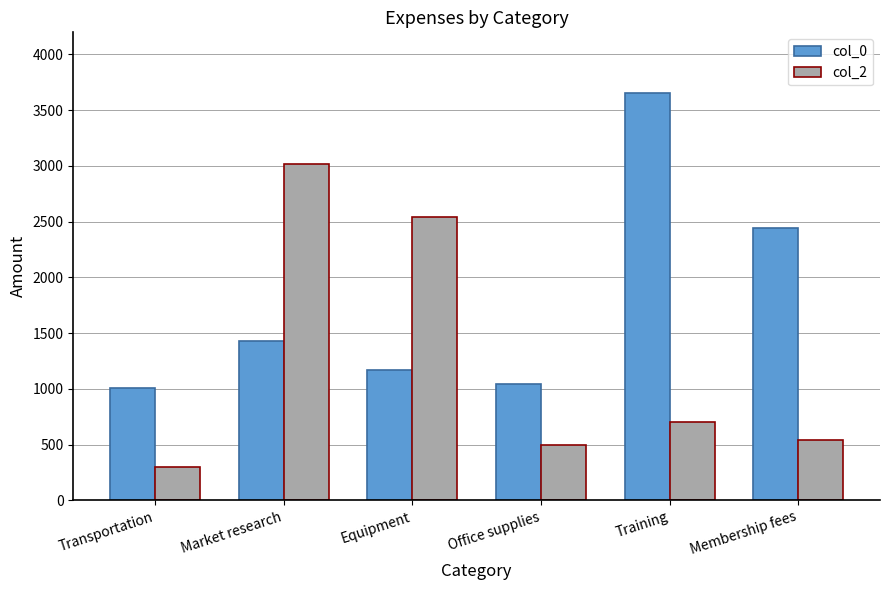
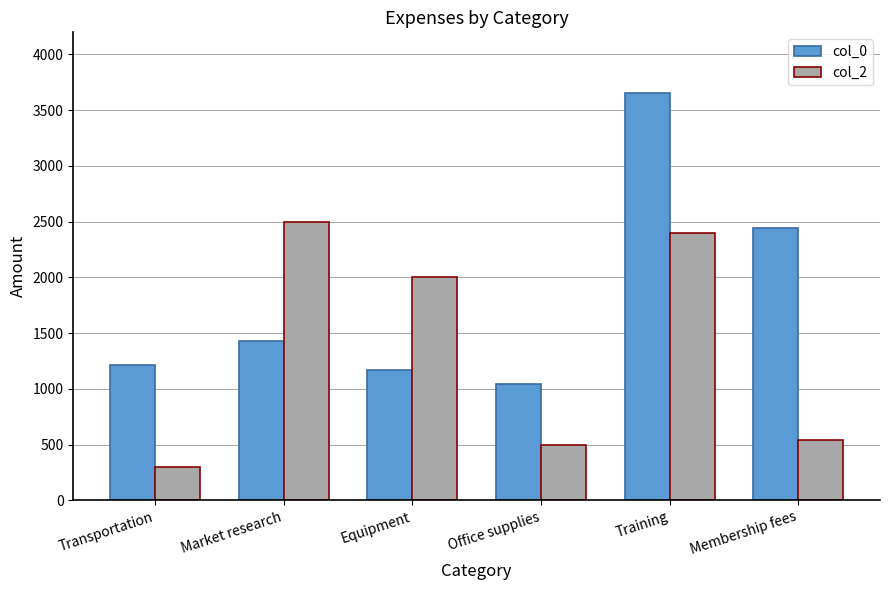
  {
    "col_0": {
-     "Transportation": 1010,
+     "Transportation": 1220,
      "Market research": 1430,
      "Equipment": 1170,
      "Office supplies": 1040,
      "Training": 3650,
      "Membership fees": 2440
    },
    "col_2": {
      "Transportation": 300,
-     "Market research": 3010,
-     "Equipment": 2540,
+     "Market research": 2500,
+     "Equipment": 2000,
      "Office supplies": 500,
-     "Training": 700,
+     "Training": 2400,
      "Membership fees": 540
    }
  }
